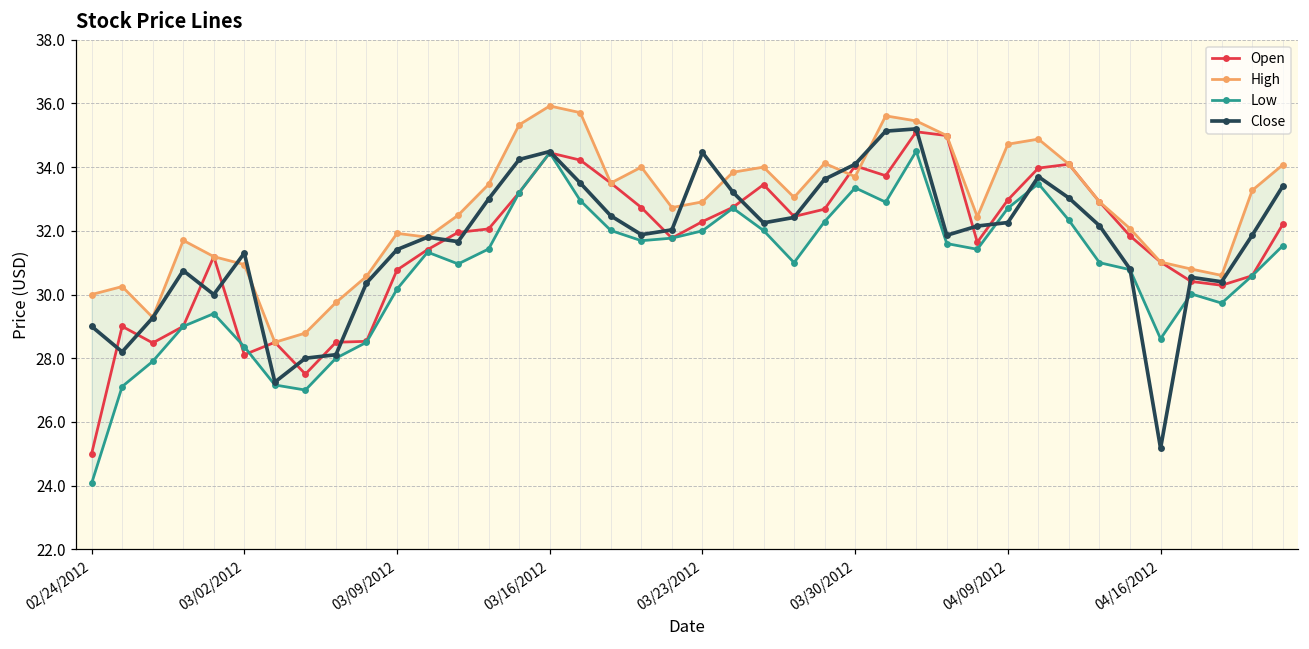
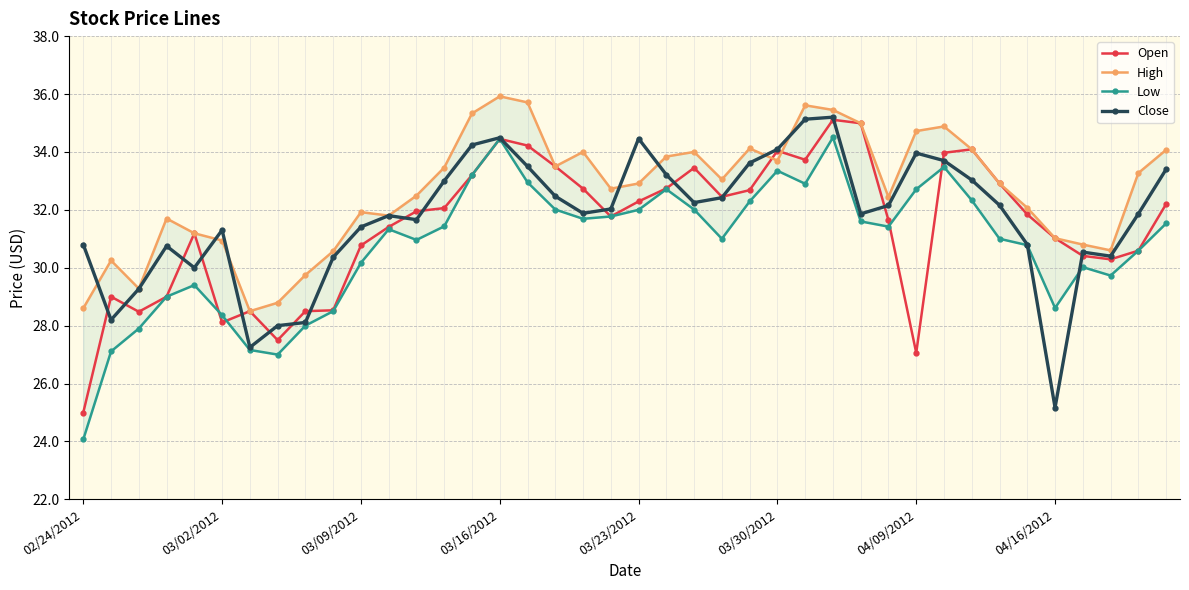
  {
    "Open": {
      "02/24/2012": 25.0,
      "03/02/2012": 28.1,
      "03/09/2012": 30.8,
      "03/23/2012": 32.3,
-     "04/09/2012": 33.0
+     "04/09/2012": 27.1
    },
    "High": {
-     "02/24/2012": 30.0,
+     "02/24/2012": 28.6,
      "03/02/2012": 30.9,
      "03/09/2012": 31.9,
      "03/16/2012": 35.9,
      "03/23/2012": 32.9,
      "03/30/2012": 33.7,
      "04/09/2012": 34.7
    },
    "Low": {
      "02/24/2012": 24.1,
      "03/02/2012": 28.4,
      "03/09/2012": 30.2,
      "03/23/2012": 32.0,
      "03/30/2012": 33.4,
      "04/09/2012": 32.7,
      "04/16/2012": 28.6
    },
    "Close": {
-     "02/24/2012": 29.0,
+     "02/24/2012": 30.8,
      "03/02/2012": 31.3,
      "03/09/2012": 31.4,
      "03/23/2012": 34.5,
-     "04/09/2012": 32.3,
+     "04/09/2012": 34.0,
      "04/16/2012": 25.2
    }
  }
